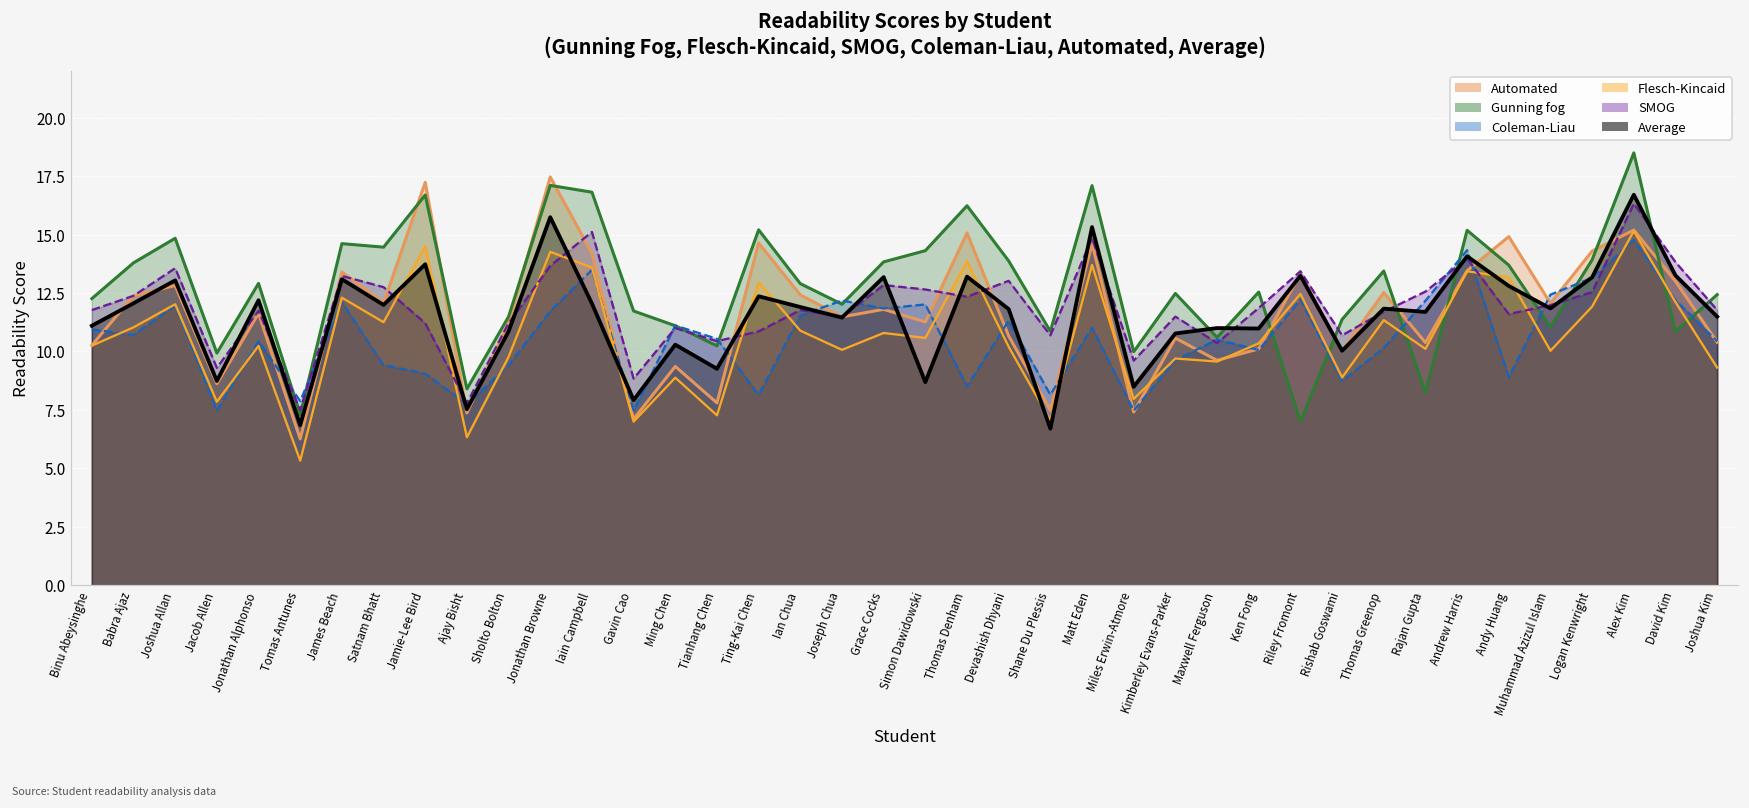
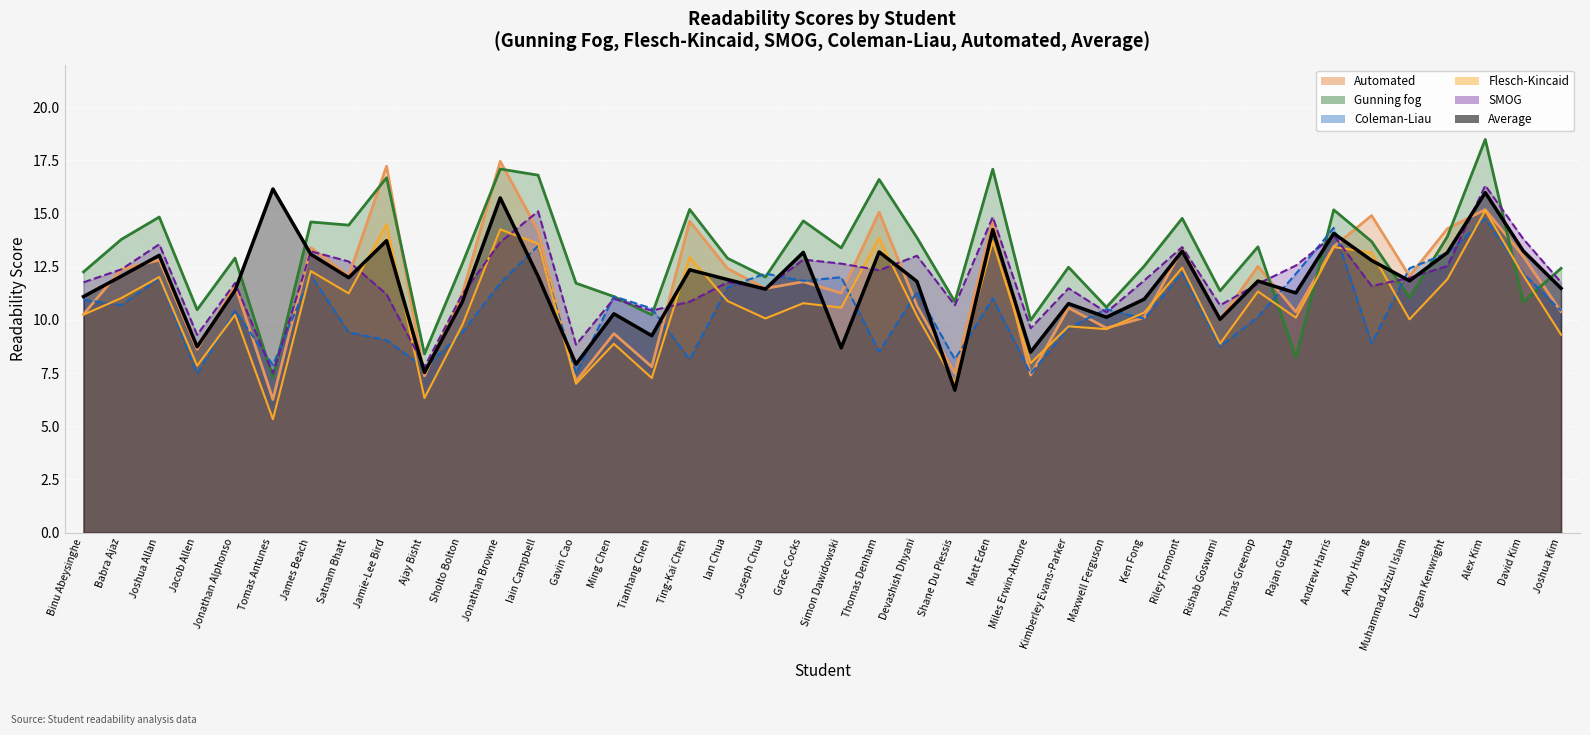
  {
    "Gunning fog": {
      "Binu Abeysinghe": 12.3,
      "Babra Ajaz": 13.8,
      "Joshua Allan": 14.8,
-     "Jacob Allen": 9.9,
+     "Jacob Allen": 10.5,
      "Jonathan Alphonso": 12.9,
      "Tomas Antunes": 7.3,
      "James Beach": 14.6,
      "Satnam Bhatt": 14.5,
      "Jamie-Lee Bird": 16.7,
      "Ajay Bisht": 8.4,
-     "Sholto Bolton": 11.5,
+     "Sholto Bolton": 12.7,
      "Jonathan Browne": 17.1,
      "Iain Campbell": 16.8,
      "Gavin Cao": 11.7,
      "Tianhang Chen": 10.2,
      "Ting-Kai Chen": 15.2,
      "Ian Chua": 12.9,
      "Joseph Chua": 12.0,
-     "Grace Cocks": 13.8,
-     "Simon Dawidowski": 14.3,
-     "Thomas Denham": 16.2,
+     "Grace Cocks": 14.7,
+     "Simon Dawidowski": 13.4,
+     "Thomas Denham": 16.6,
      "Devashish Dhyani": 13.9,
      "Shane Du Plessis": 10.9,
      "Matt Eden": 17.1,
      "Miles Erwin-Atmore": 10.0,
      "Kimberley Evans-Parker": 12.5,
      "Ken Fong": 12.5,
-     "Riley Fromont": 7.0,
+     "Riley Fromont": 14.8,
      "Rishab Goswami": 11.4,
      "Thomas Greenop": 13.4,
      "Rajan Gupta": 8.2,
      "Andrew Harris": 15.2,
      "Andy Huang": 13.7,
      "Muhammad Azizul Islam": 11.1,
      "Logan Kenwright": 13.9,
      "Alex Kim": 18.5,
      "David Kim": 10.9,
      "Joshua Kim": 12.4
    },
    "Average": {
      "Binu Abeysinghe": 11.1,
      "Babra Ajaz": 12.1,
      "Joshua Allan": 13.0,
-     "Jonathan Alphonso": 12.2,
-     "Tomas Antunes": 6.9,
+     "Jonathan Alphonso": 11.4,
+     "Tomas Antunes": 16.2,
      "James Beach": 13.1,
      "Jamie-Lee Bird": 13.7,
      "Ajay Bisht": 7.5,
      "Sholto Bolton": 10.9,
      "Jonathan Browne": 15.7,
      "Iain Campbell": 12.1,
      "Gavin Cao": 7.9,
      "Ming Chen": 10.3,
      "Tianhang Chen": 9.3,
      "Ting-Kai Chen": 12.4,
      "Ian Chua": 11.9,
      "Grace Cocks": 13.2,
      "Simon Dawidowski": 8.7,
      "Thomas Denham": 13.2,
      "Devashish Dhyani": 11.8,
      "Shane Du Plessis": 6.7,
-     "Matt Eden": 15.3,
+     "Matt Eden": 14.3,
      "Miles Erwin-Atmore": 8.5,
      "Kimberley Evans-Parker": 10.8,
-     "Maxwell Ferguson": 11.0,
+     "Maxwell Ferguson": 10.1,
      "Ken Fong": 11.0,
      "Thomas Greenop": 11.8,
-     "Rajan Gupta": 11.7,
+     "Rajan Gupta": 11.3,
      "Andy Huang": 12.8,
      "Muhammad Azizul Islam": 11.8,
-     "Alex Kim": 16.7,
+     "Alex Kim": 16.0,
      "David Kim": 13.3,
      "Joshua Kim": 11.5
    }
  }
